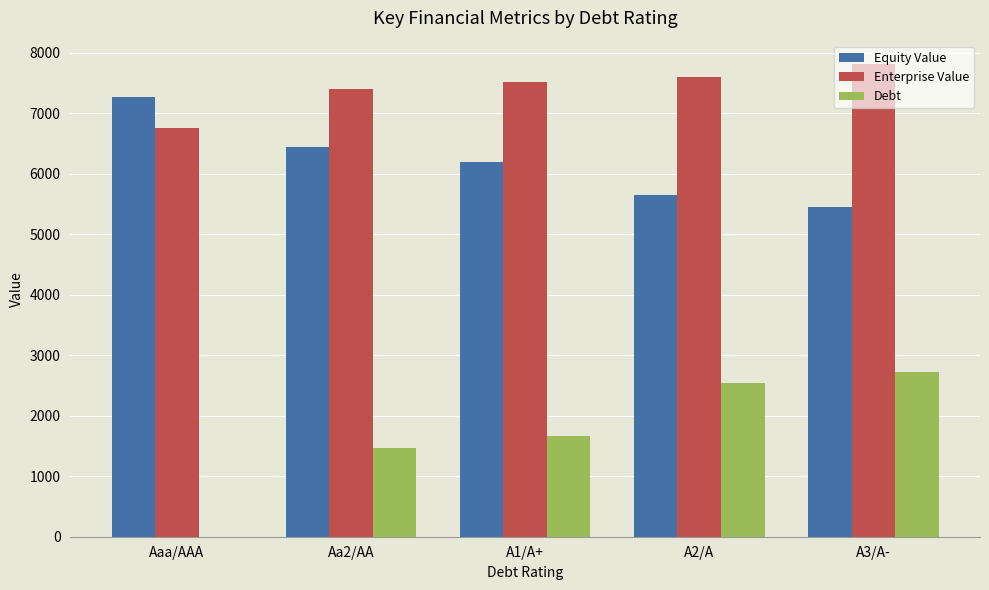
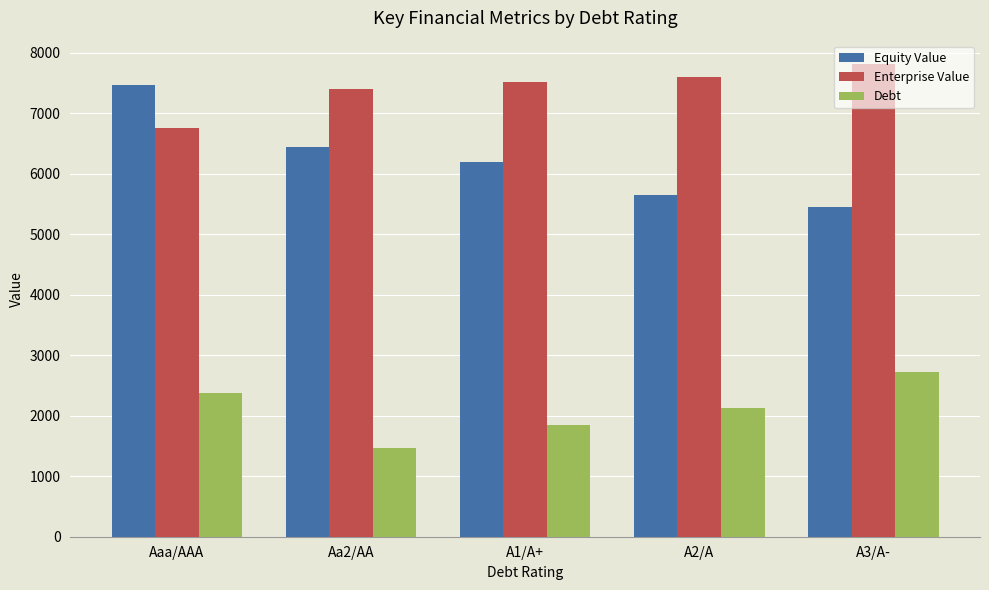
  {
    "Equity Value": {
-     "Aaa/AAA": 7300,
+     "Aaa/AAA": 7500,
      "Aa2/AA": 6400,
      "A1/A+": 6200,
      "A2/A": 5600,
      "A3/A-": 5400
    },
    "Enterprise Value": {
      "Aaa/AAA": 6800,
      "Aa2/AA": 7400,
      "A1/A+": 7500,
      "A2/A": 7600
    },
    "Debt": {
-     "Aaa/AAA": 0,
+     "Aaa/AAA": 2400,
      "Aa2/AA": 1500,
-     "A1/A+": 1700,
-     "A2/A": 2500,
+     "A1/A+": 1800,
+     "A2/A": 2100,
      "A3/A-": 2700
    }
  }
